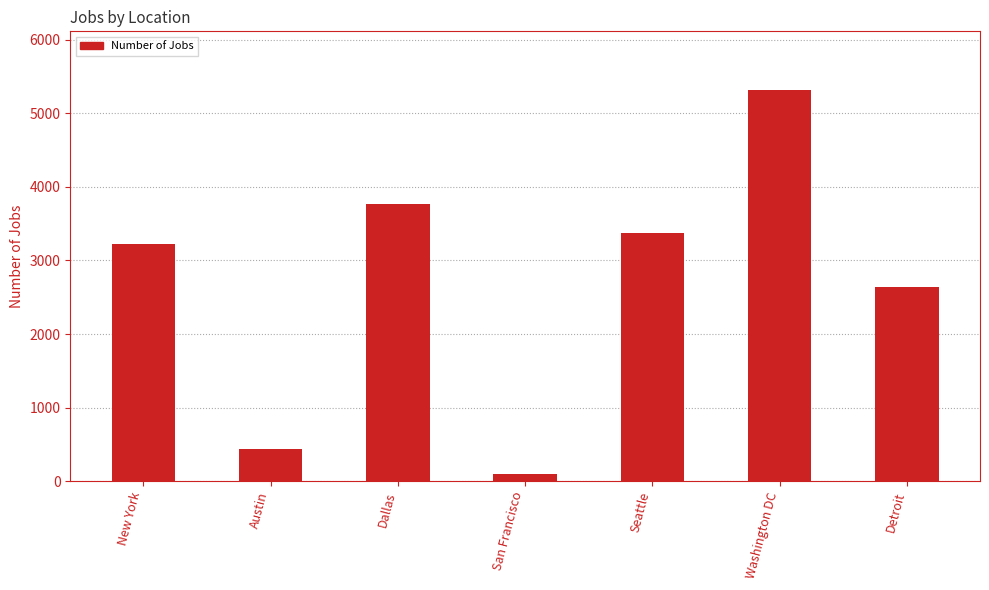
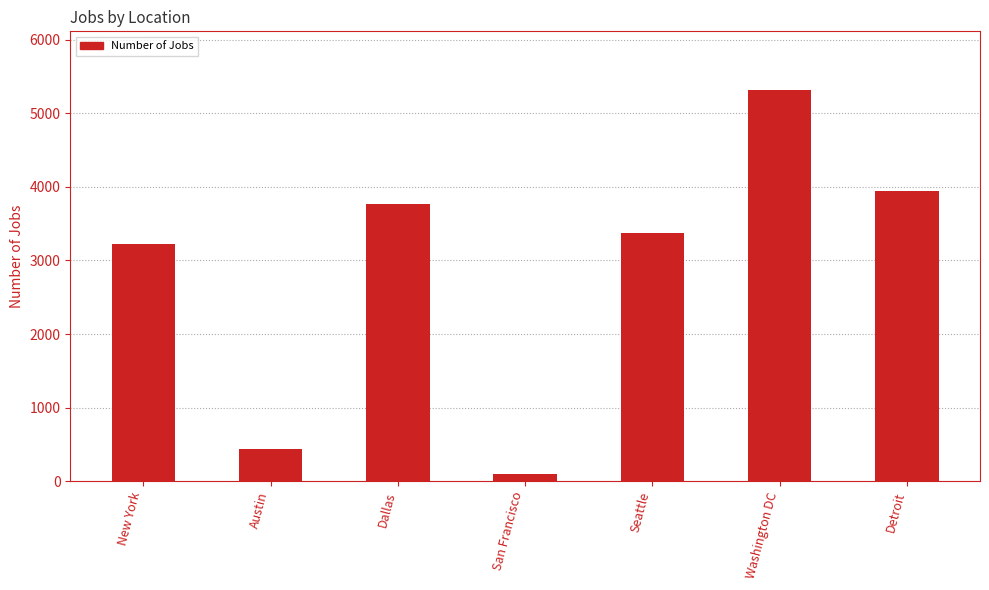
  {
    "New York": 3200,
    "Austin": 400,
    "Dallas": 3800,
    "San Francisco": 100,
    "Seattle": 3400,
    "Washington DC": 5300,
-   "Detroit": 2600
+   "Detroit": 3900
  }
